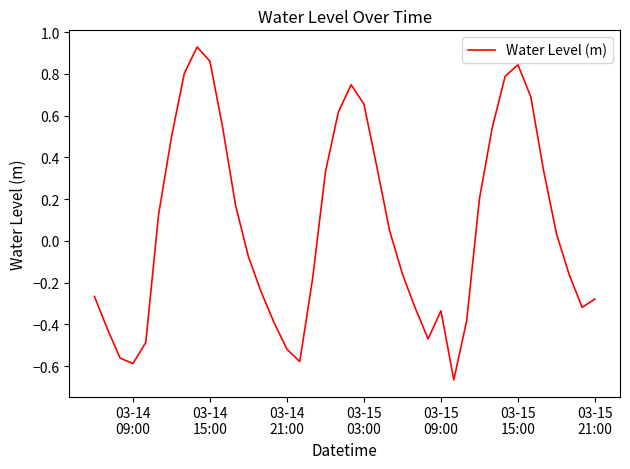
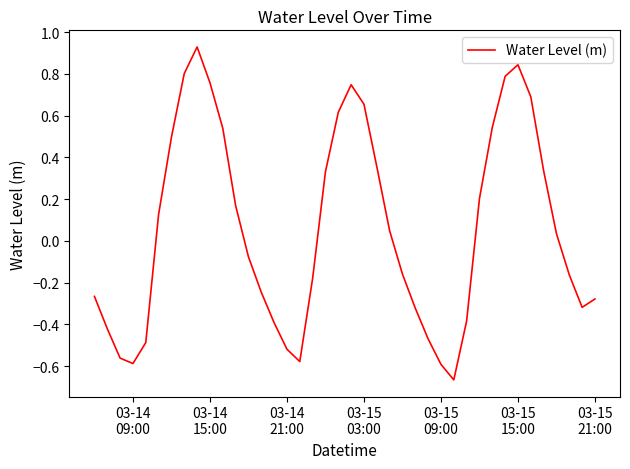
  {
    "03-14 09:00": -0.59,
-   "03-14 15:00": 0.86,
+   "03-14 15:00": 0.76,
    "03-14 21:00": -0.52,
    "03-15 03:00": 0.65,
-   "03-15 09:00": -0.33,
+   "03-15 09:00": -0.59,
    "03-15 15:00": 0.84,
    "03-15 21:00": -0.28
  }
